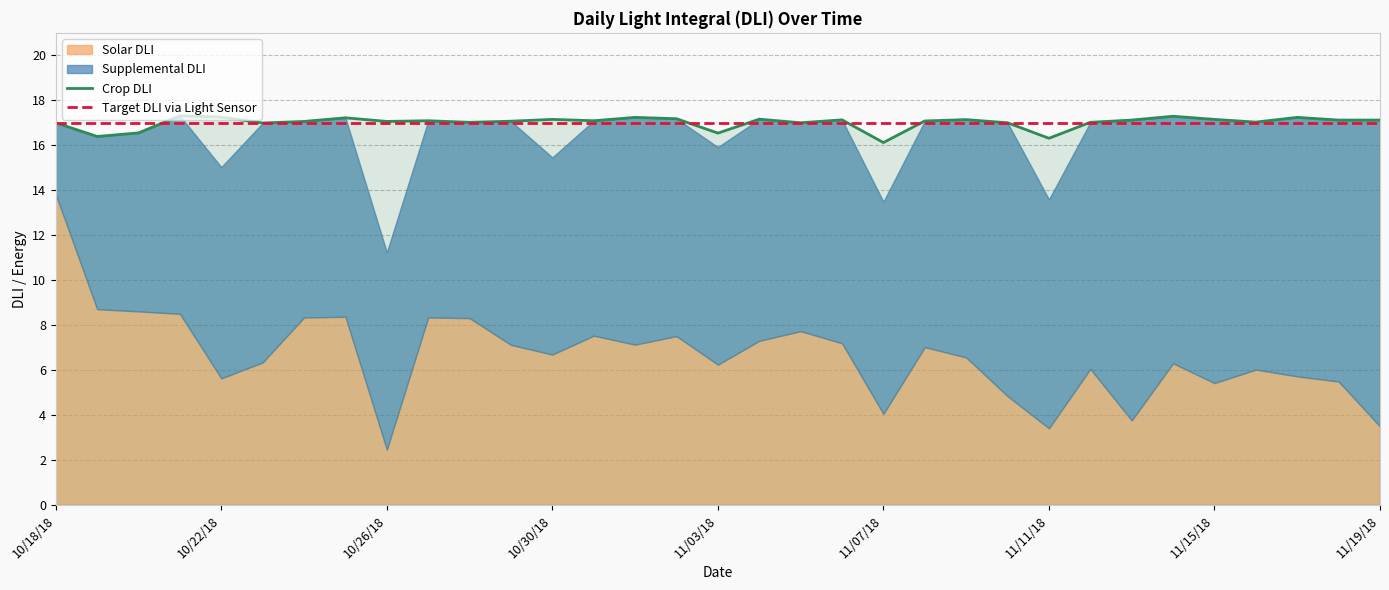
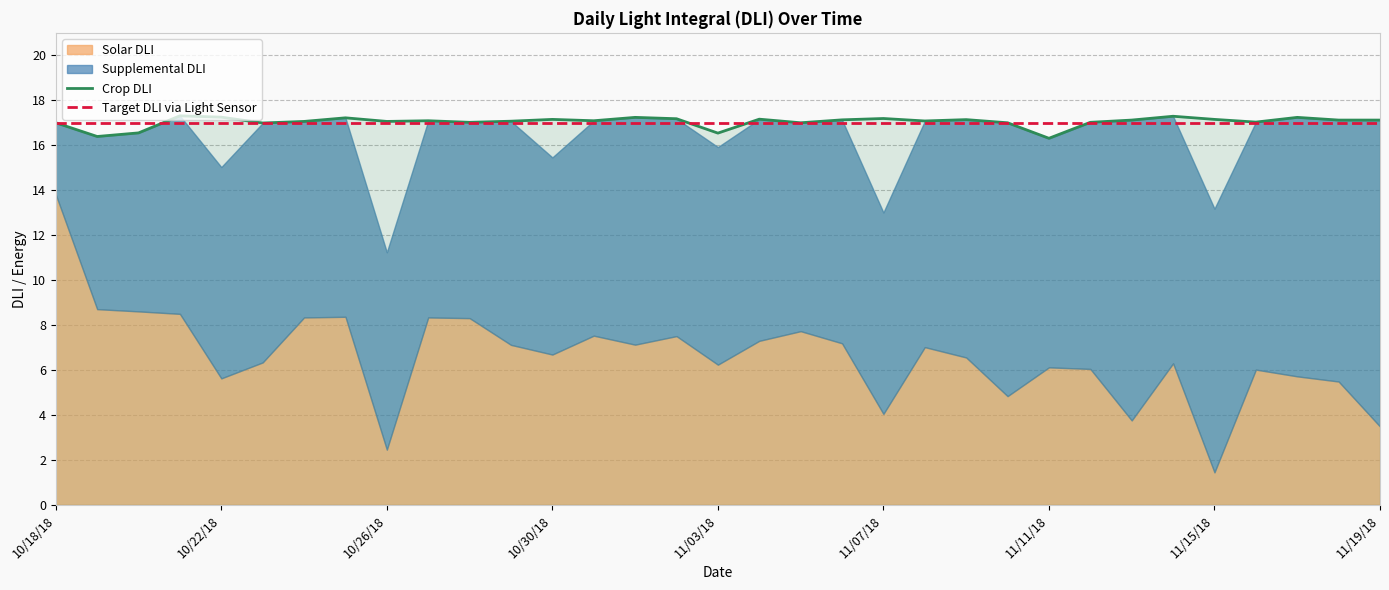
  {
    "Solar DLI": {
      "10/18/18": 13.8,
      "10/22/18": 5.6,
      "10/26/18": 2.5,
      "10/30/18": 6.7,
      "11/03/18": 6.2,
      "11/07/18": 4.1,
-     "11/11/18": 3.4,
-     "11/15/18": 5.4,
+     "11/11/18": 6.1,
+     "11/15/18": 1.5,
      "11/19/18": 3.5
    },
    "Crop DLI": {
      "10/30/18": 17.2,
      "11/03/18": 16.5,
-     "11/07/18": 16.1
+     "11/07/18": 17.2
    },
    "Target DLI via Light Sensor": {
      "10/22/18": 17.0,
      "10/30/18": 17.0,
      "11/03/18": 17.0,
      "11/07/18": 17.0,
      "11/11/18": 17.0,
      "11/15/18": 17.0,
      "11/19/18": 17.0
    },
    "Supplemental DLI": {
      "10/22/18": 9.4,
      "10/26/18": 8.8,
      "10/30/18": 8.8,
      "11/03/18": 9.7,
-     "11/07/18": 9.4
+     "11/07/18": 9.0
    }
  }
